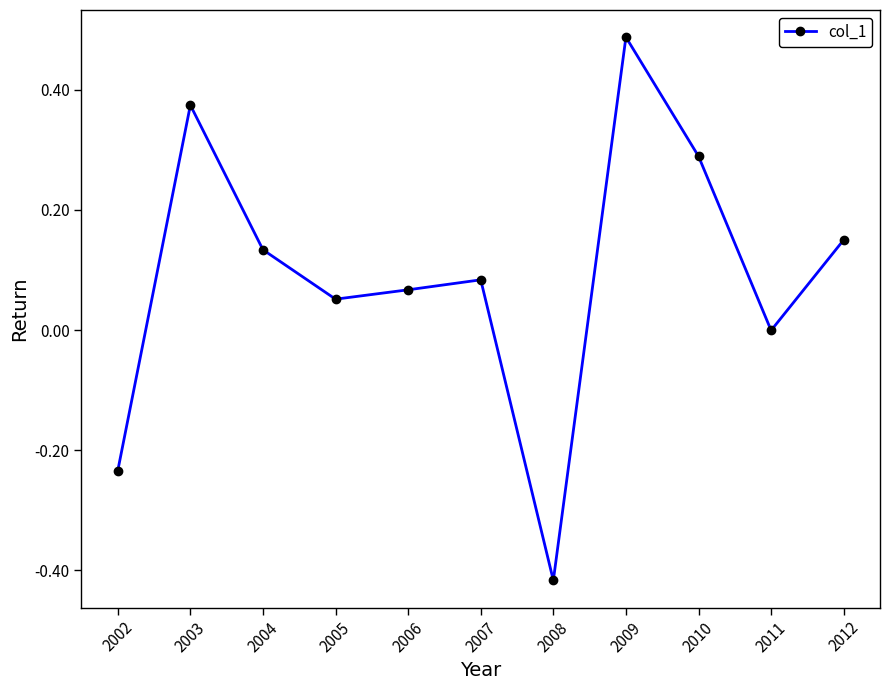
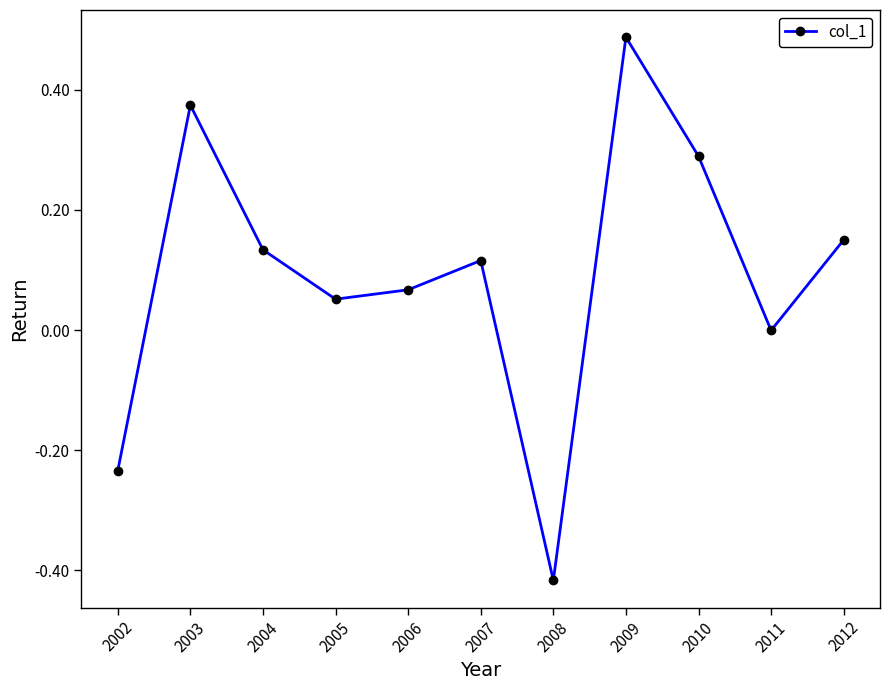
  {
    "2002": -0.23,
    "2003": 0.37,
    "2004": 0.13,
    "2005": 0.05,
    "2006": 0.07,
-   "2007": 0.08,
+   "2007": 0.12,
    "2008": -0.42,
    "2009": 0.49,
    "2010": 0.29,
    "2011": 0.00,
    "2012": 0.15
  }
